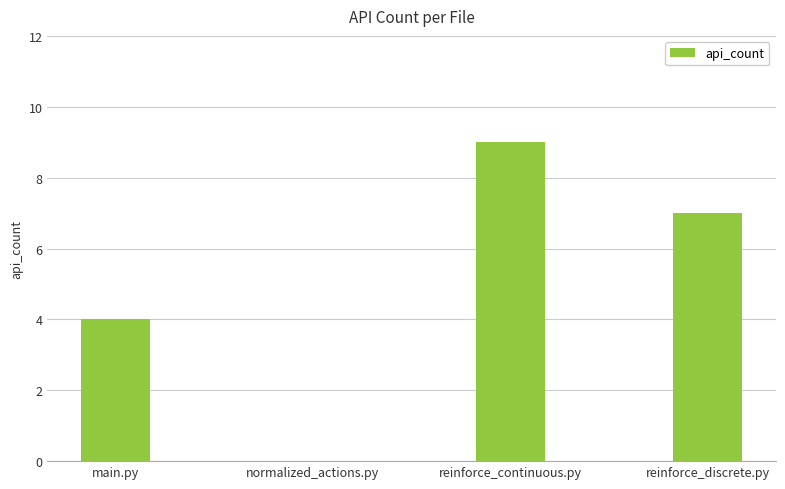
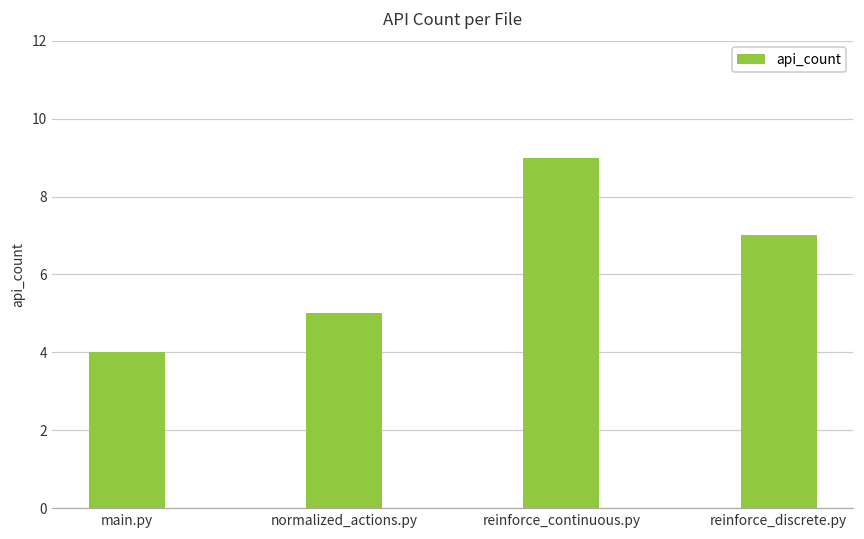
  {
    "main.py": 4,
-   "normalized_actions.py": 0,
+   "normalized_actions.py": 5,
    "reinforce_continuous.py": 9,
    "reinforce_discrete.py": 7
  }
